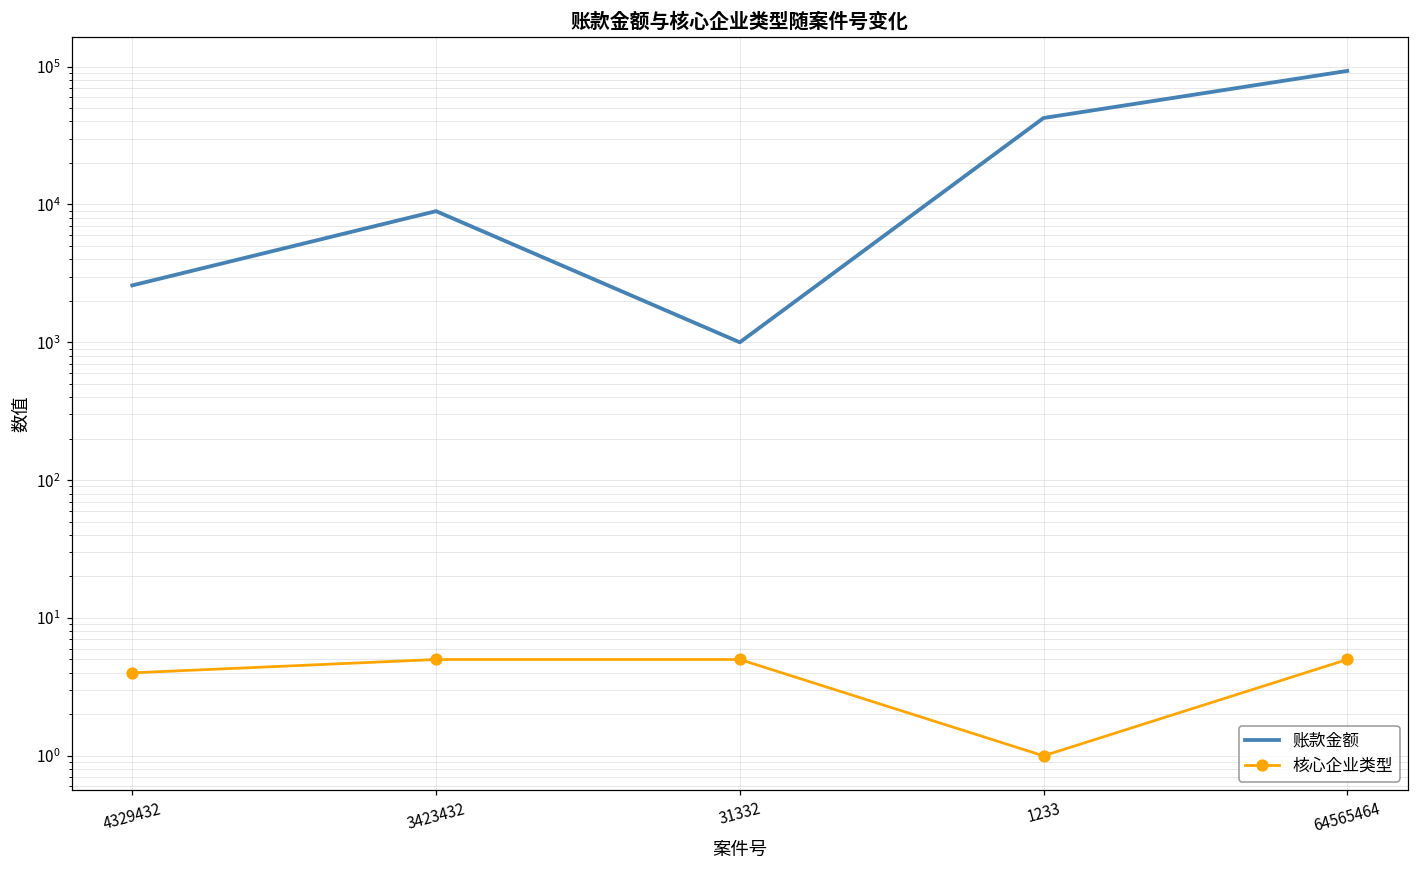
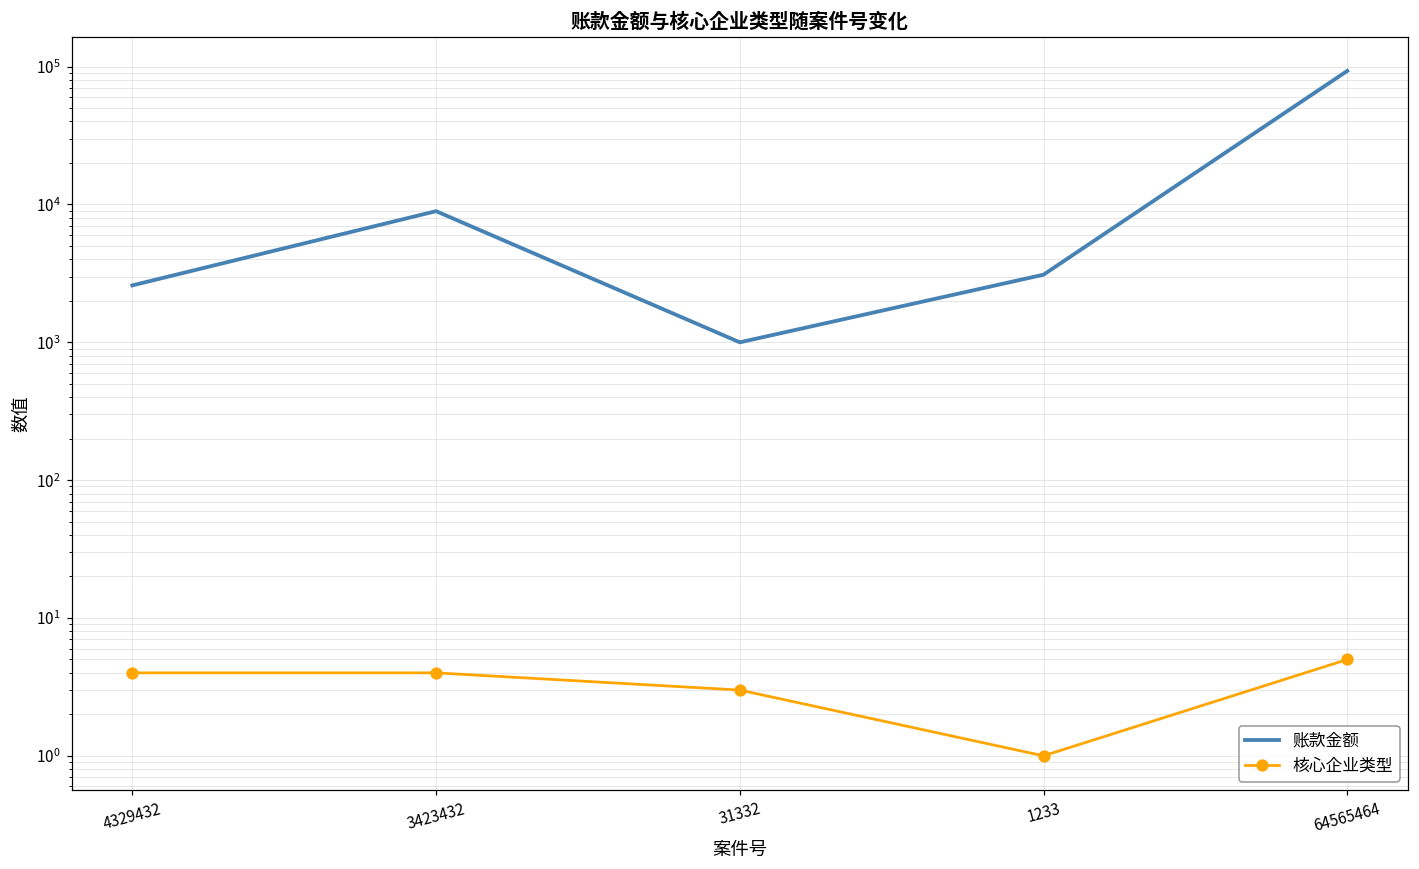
  {
    "账款金额": {
      "4329432": 2600,
      "3423432": 9000,
      "31332": 1000,
-     "1233": 42000,
+     "1233": 3100,
      "64565464": 90000
    },
    "核心企业类型": {
      "4329432": 4,
-     "3423432": 5,
-     "31332": 5,
+     "3423432": 4,
+     "31332": 3,
      "1233": 1,
      "64565464": 5
    }
  }
